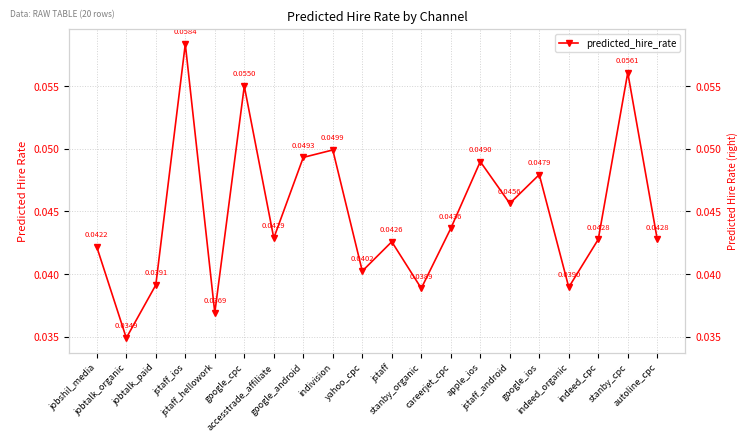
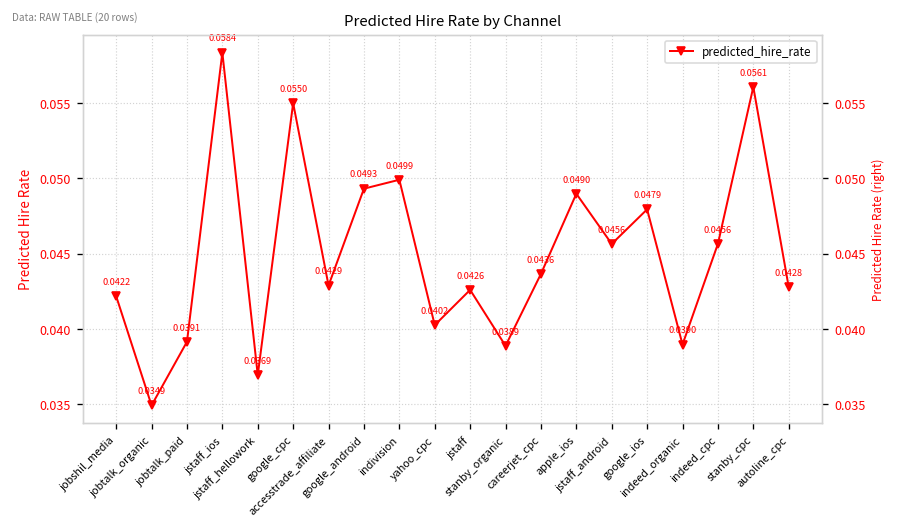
  {
    "jobshil_media": 0.0422,
    "jobtalk_organic": 0.0349,
    "jobtalk_paid": 0.0391,
    "jstaff_ios": 0.0584,
    "jstaff_hellowork": 0.0369,
    "google_cpc": 0.0550,
    "accesstrade_affiliate": 0.0429,
    "google_android": 0.0493,
    "indivision": 0.0499,
    "yahoo_cpc": 0.0402,
    "jstaff": 0.0426,
    "stanby_organic": 0.0389,
    "careerjet_cpc": 0.0436,
    "apple_ios": 0.0490,
    "jstaff_android": 0.0456,
    "google_ios": 0.0479,
    "indeed_organic": 0.0390,
-   "indeed_cpc": 0.0428,
+   "indeed_cpc": 0.0456,
    "stanby_cpc": 0.0561,
    "autoline_cpc": 0.0428
  }
